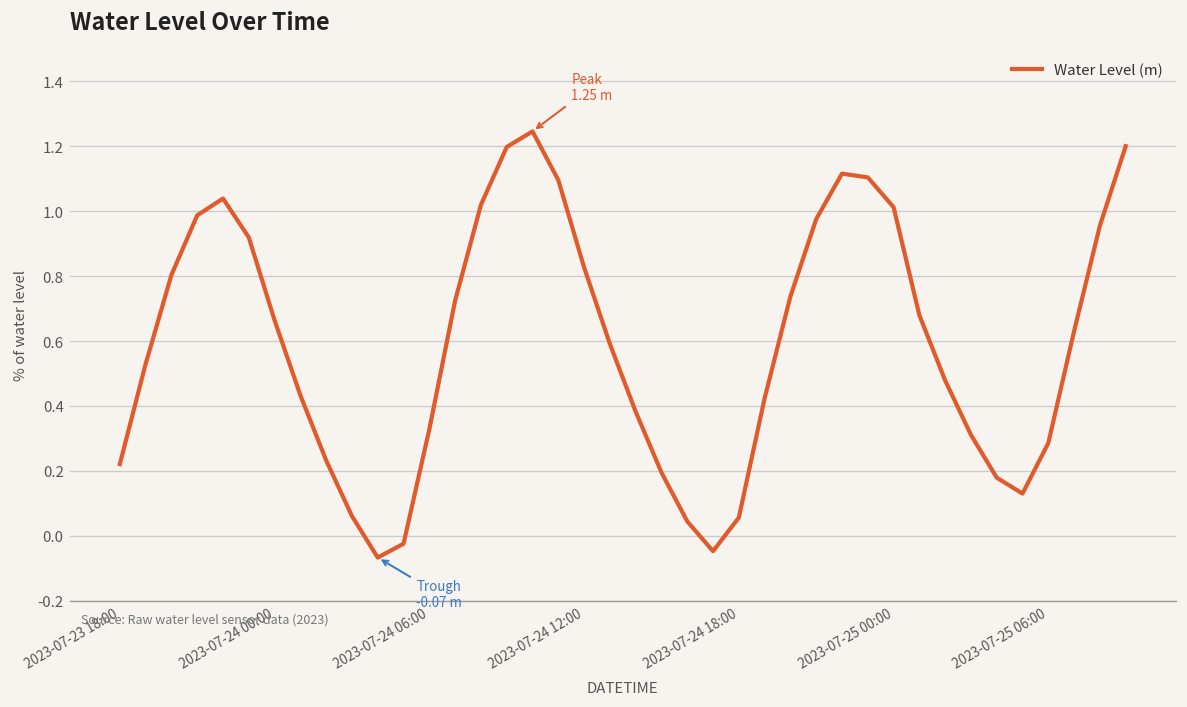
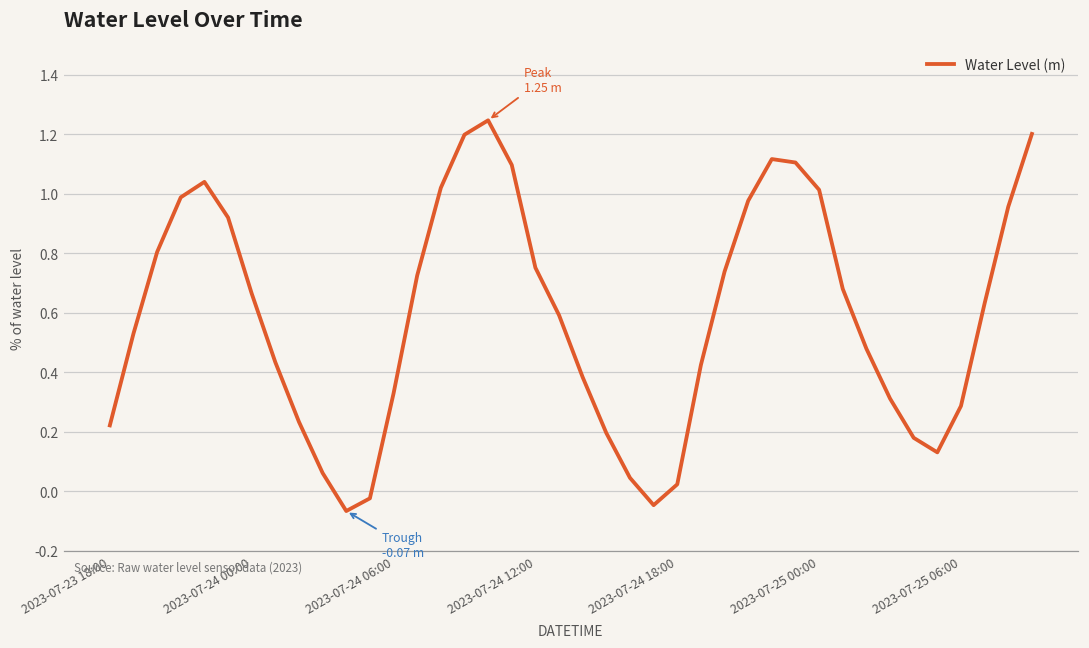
  {
    "2023-07-23 18:00": 0.22,
    "2023-07-24 00:00": 0.66,
    "2023-07-24 06:00": 0.33,
-   "2023-07-24 12:00": 0.83,
-   "2023-07-24 18:00": 0.06,
+   "2023-07-24 12:00": 0.75,
+   "2023-07-24 18:00": 0.02,
    "2023-07-25 00:00": 1.01,
    "2023-07-25 06:00": 0.29
  }
